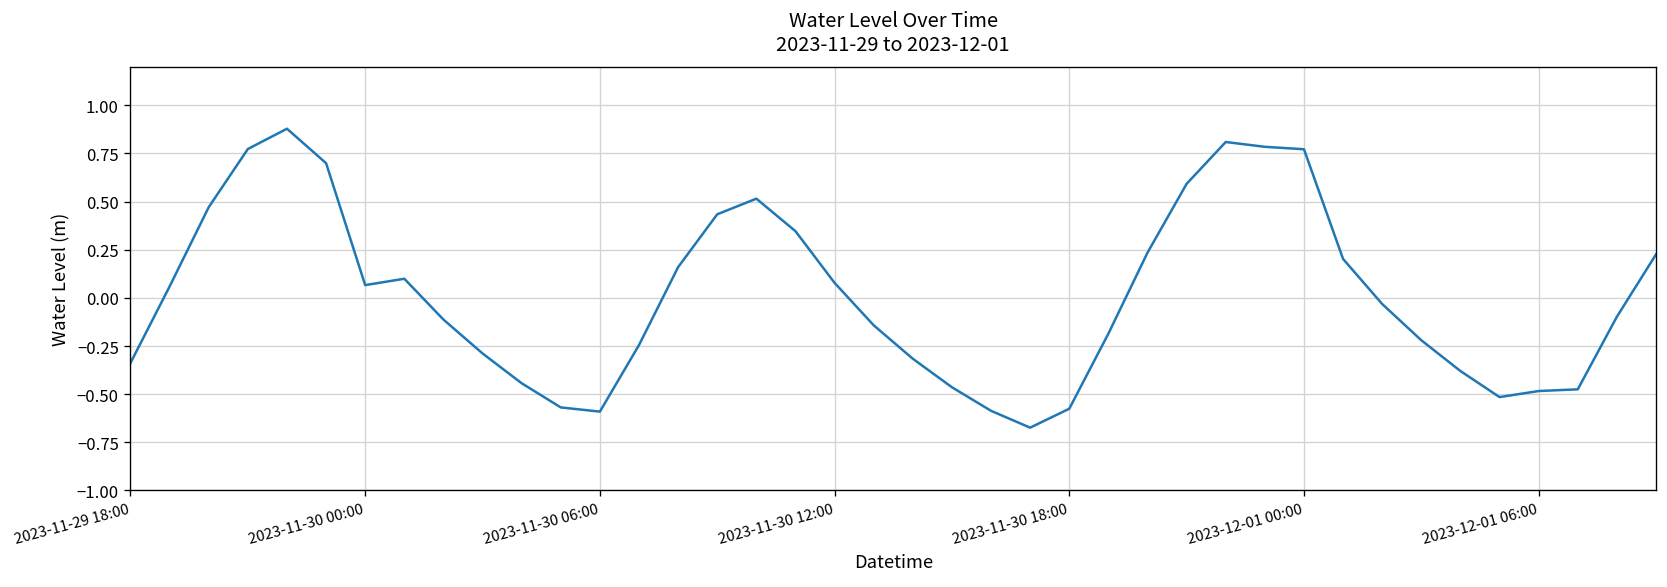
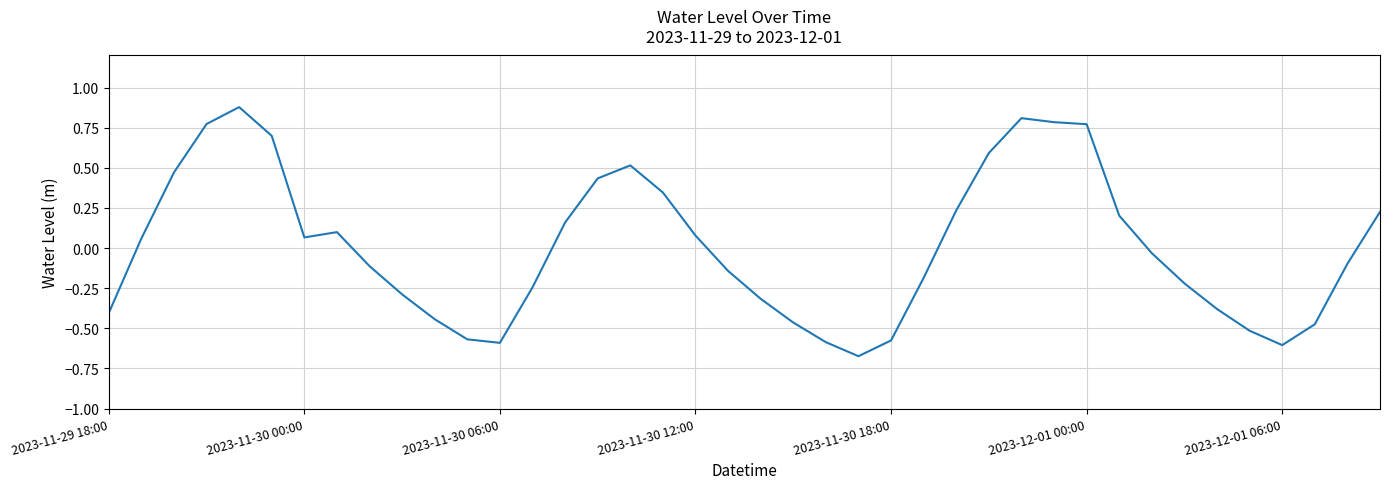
  {
-   "2023-11-29 18:00": -0.34,
+   "2023-11-29 18:00": -0.41,
    "2023-11-30 00:00": 0.07,
    "2023-11-30 06:00": -0.59,
    "2023-11-30 12:00": 0.08,
    "2023-11-30 18:00": -0.58,
    "2023-12-01 00:00": 0.77,
-   "2023-12-01 06:00": -0.48
+   "2023-12-01 06:00": -0.60
  }
